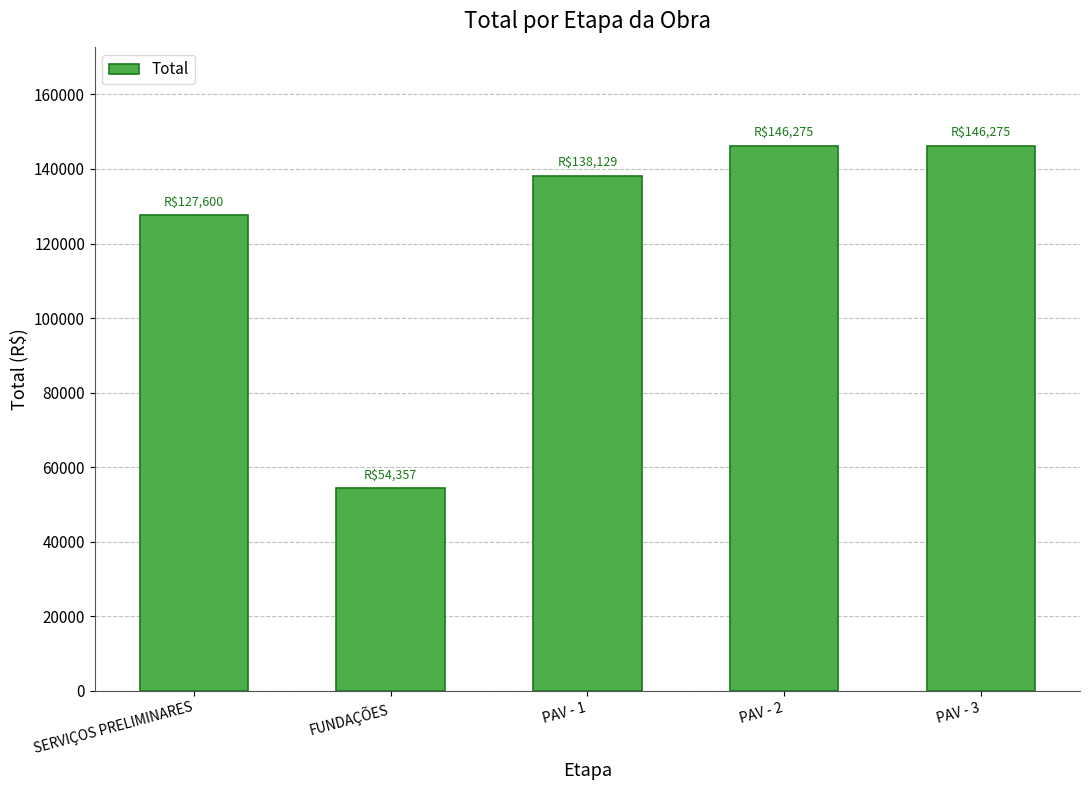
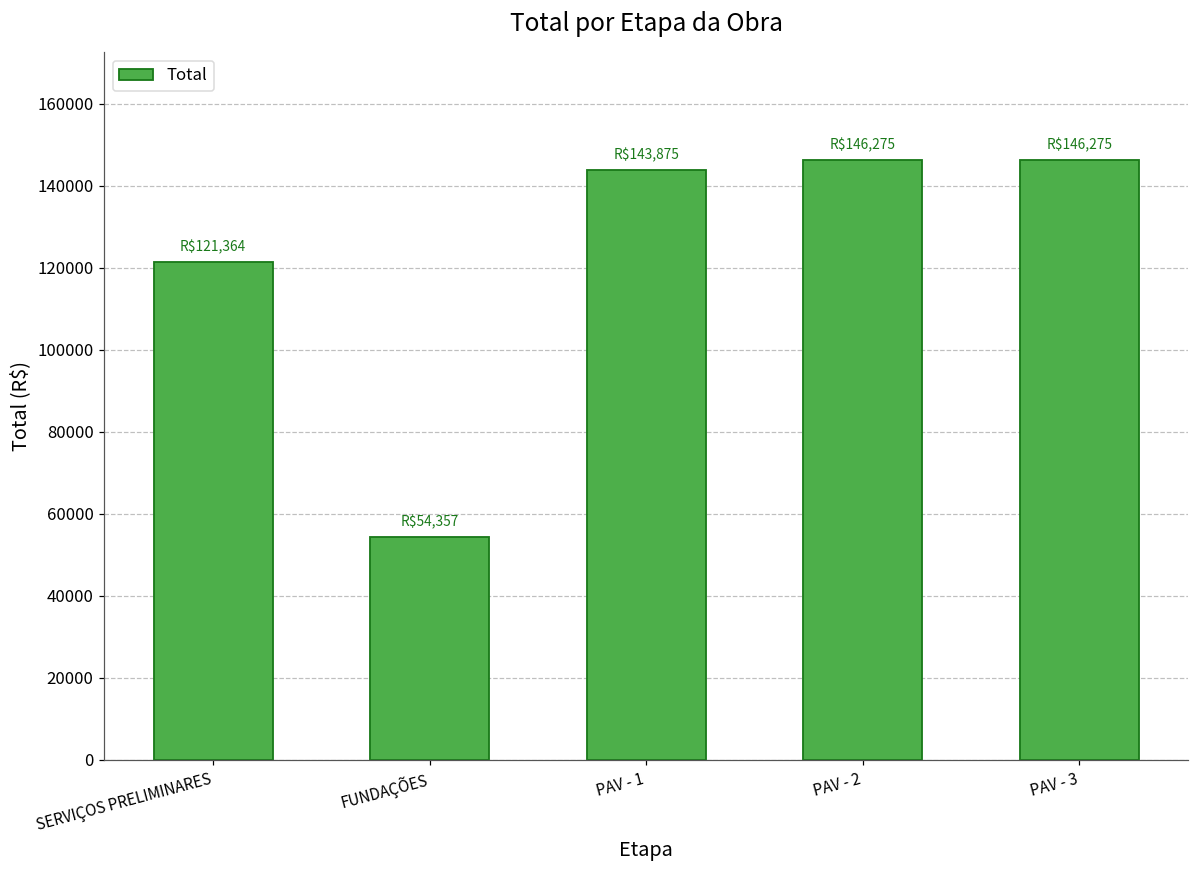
  {
-   "SERVIÇOS PRELIMINARES": "$127,600",
+   "SERVIÇOS PRELIMINARES": "$121,364",
    "FUNDAÇÕES": "$54,357",
-   "PAV - 1": "$138,129",
+   "PAV - 1": "$143,875",
    "PAV - 2": "$146,275",
    "PAV - 3": "$146,275"
  }
